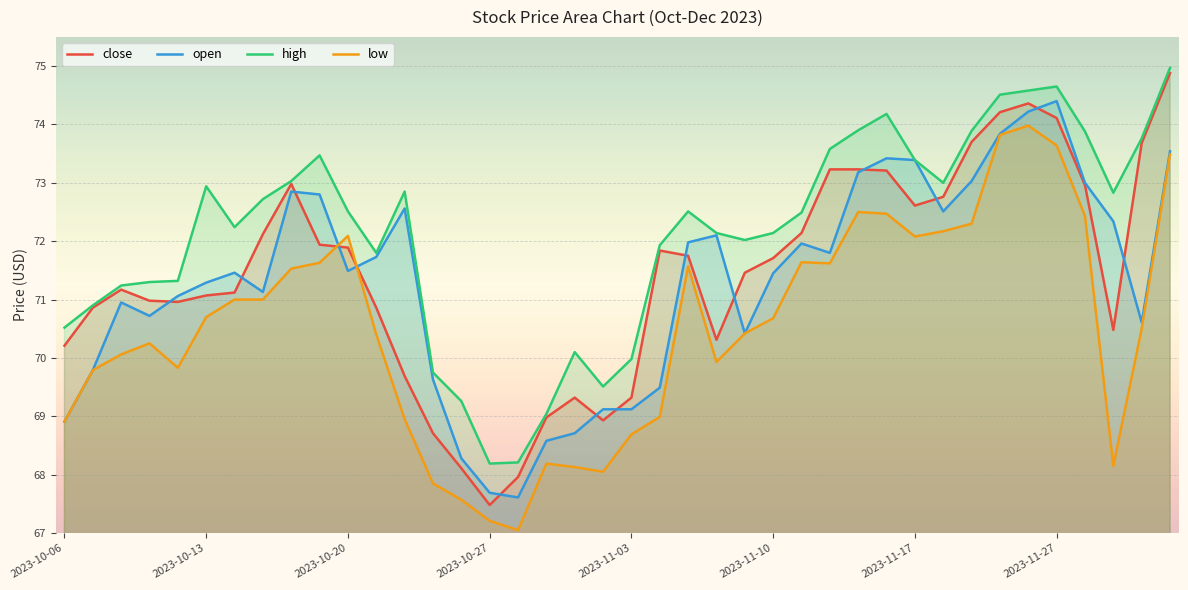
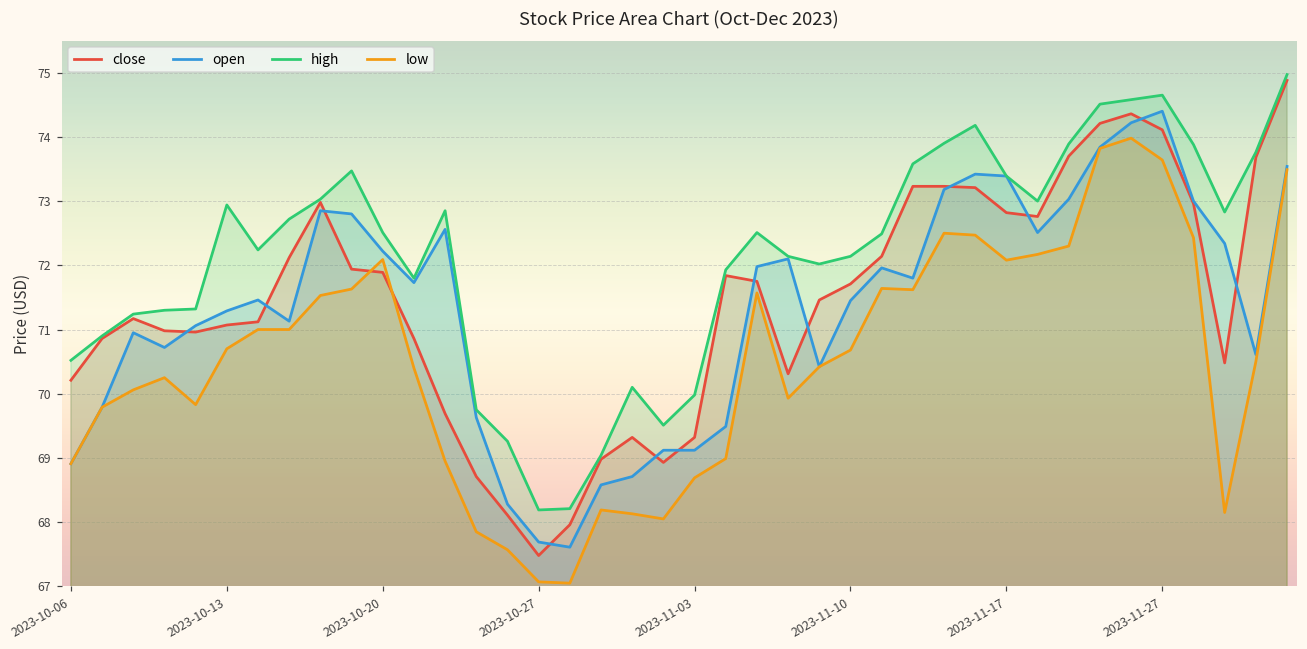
  {
    "close": {
      "2023-10-06": 70.2,
      "2023-10-13": 71.1,
      "2023-10-20": 71.9,
      "2023-10-27": 67.5,
      "2023-11-03": 69.3,
      "2023-11-10": 71.7,
-     "2023-11-17": 72.6,
+     "2023-11-17": 72.8,
      "2023-11-27": 74.1
    },
    "open": {
      "2023-10-13": 71.3,
-     "2023-10-20": 71.5,
+     "2023-10-20": 72.2,
      "2023-10-27": 67.7,
      "2023-11-03": 69.1,
      "2023-11-10": 71.5,
      "2023-11-27": 74.4
    },
    "high": {
      "2023-10-06": 70.5,
      "2023-10-13": 72.9,
      "2023-10-20": 72.5,
      "2023-10-27": 68.2,
      "2023-11-03": 70.0,
      "2023-11-10": 72.1,
      "2023-11-27": 74.7
    },
    "low": {
      "2023-10-13": 70.7,
      "2023-10-20": 72.1,
-     "2023-10-27": 67.2,
+     "2023-10-27": 67.1,
      "2023-11-03": 68.7,
      "2023-11-10": 70.7,
      "2023-11-17": 72.1,
      "2023-11-27": 73.6
    }
  }
